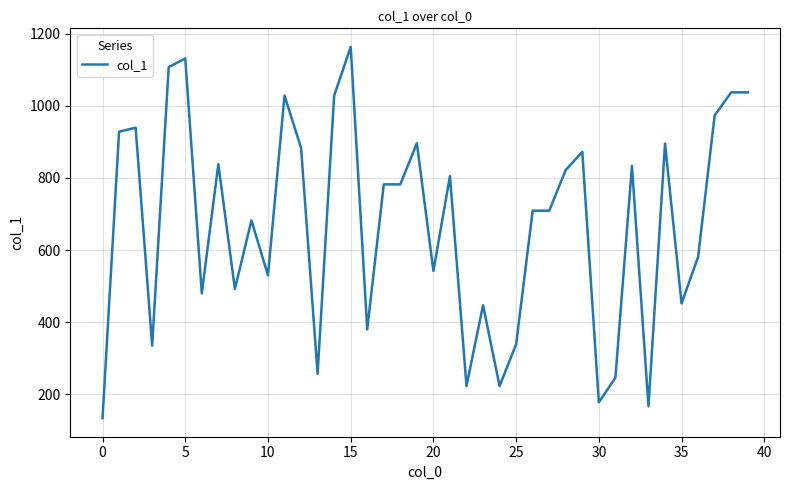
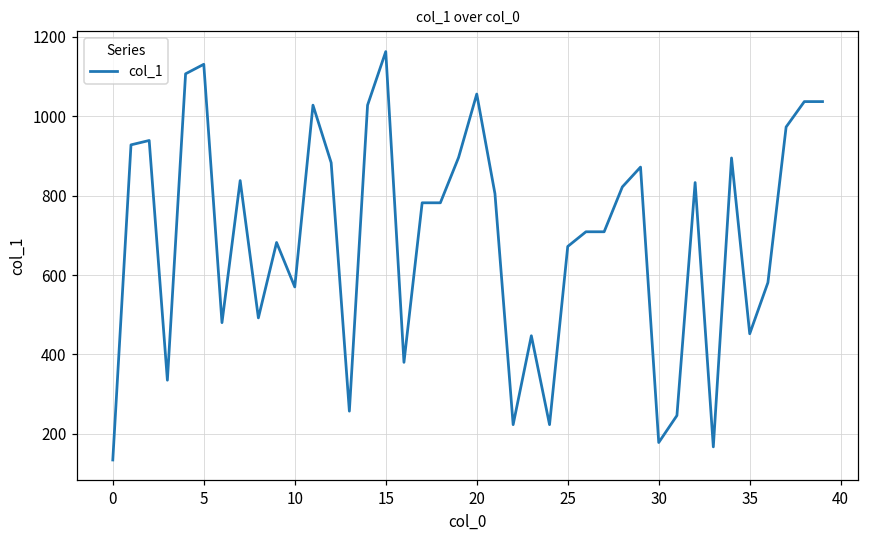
  {
    "0": 130,
    "5": 1130,
-   "10": 530,
+   "10": 570,
    "15": 1160,
-   "20": 540,
-   "25": 340,
+   "20": 1060,
+   "25": 670,
    "30": 180,
    "35": 450
  }
